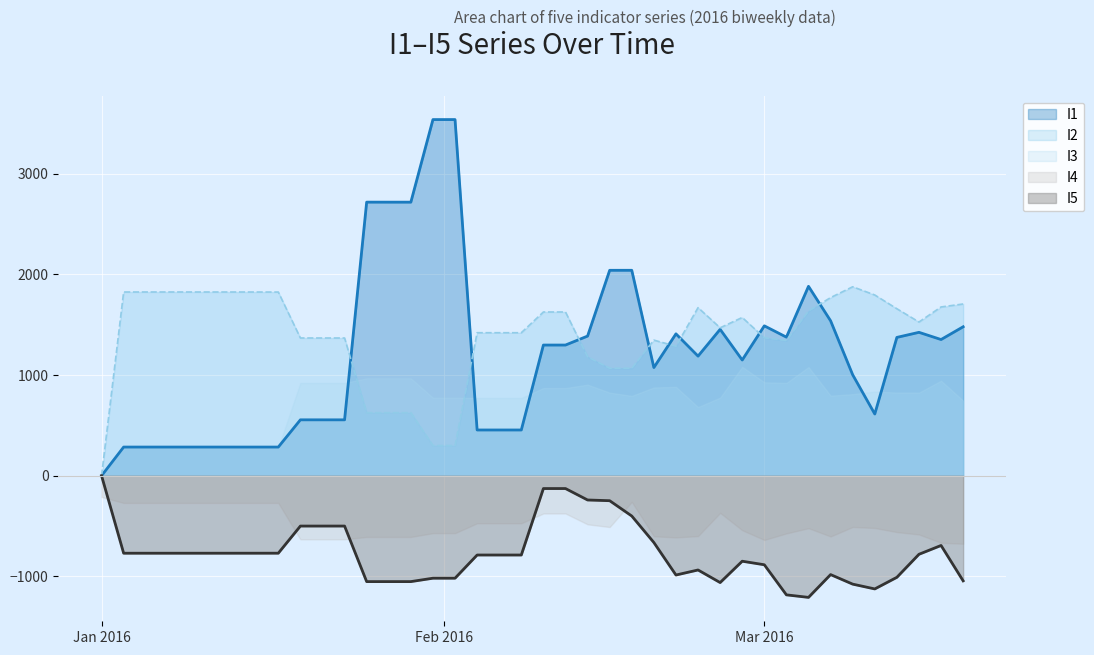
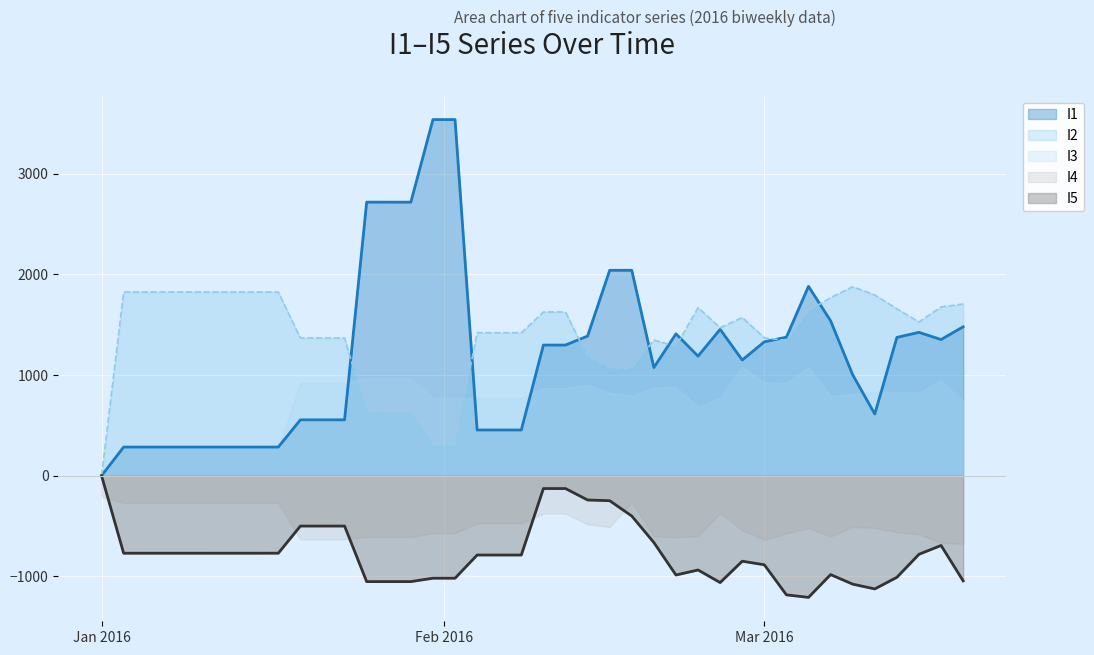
  {
    "I1": {
-     "Mar 2016": 1490
+     "Mar 2016": 1330
    }
  }
